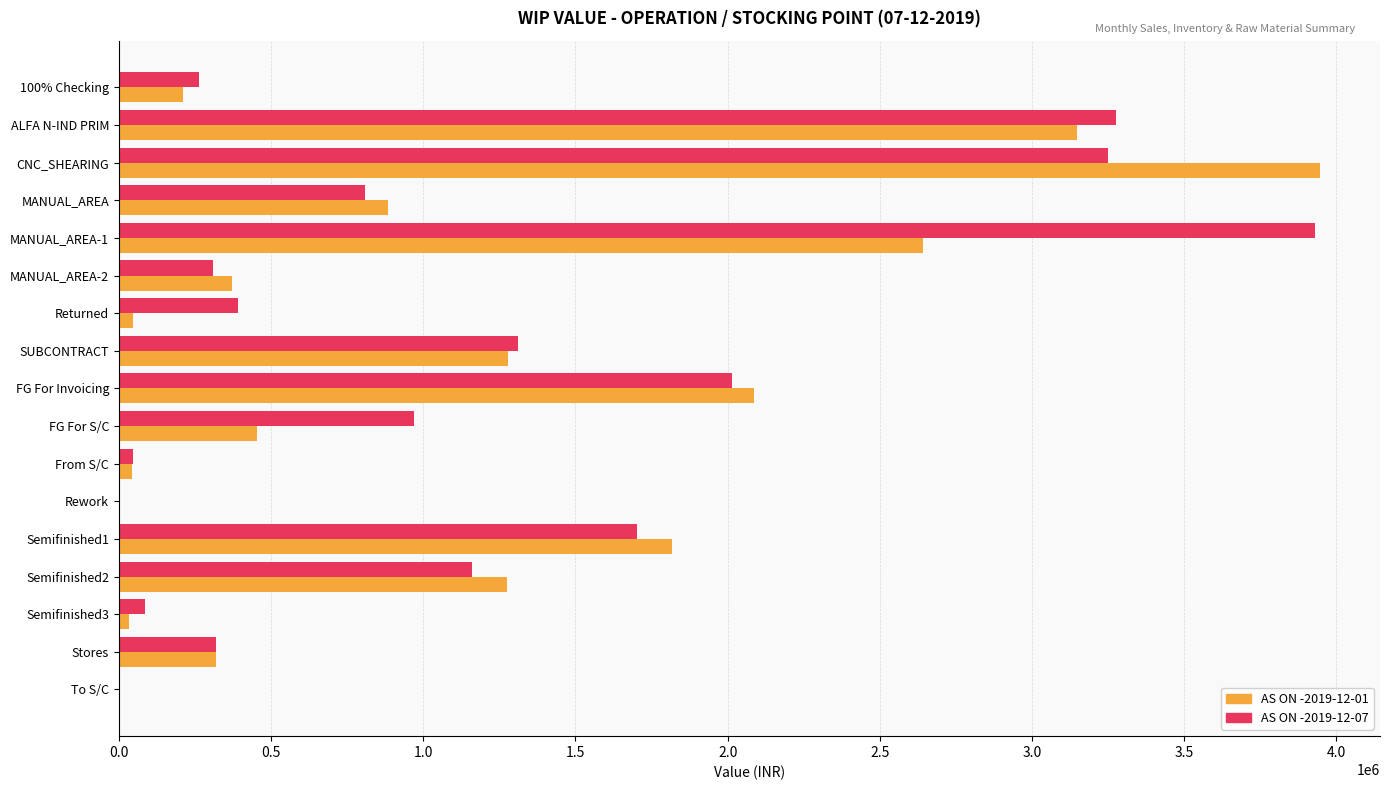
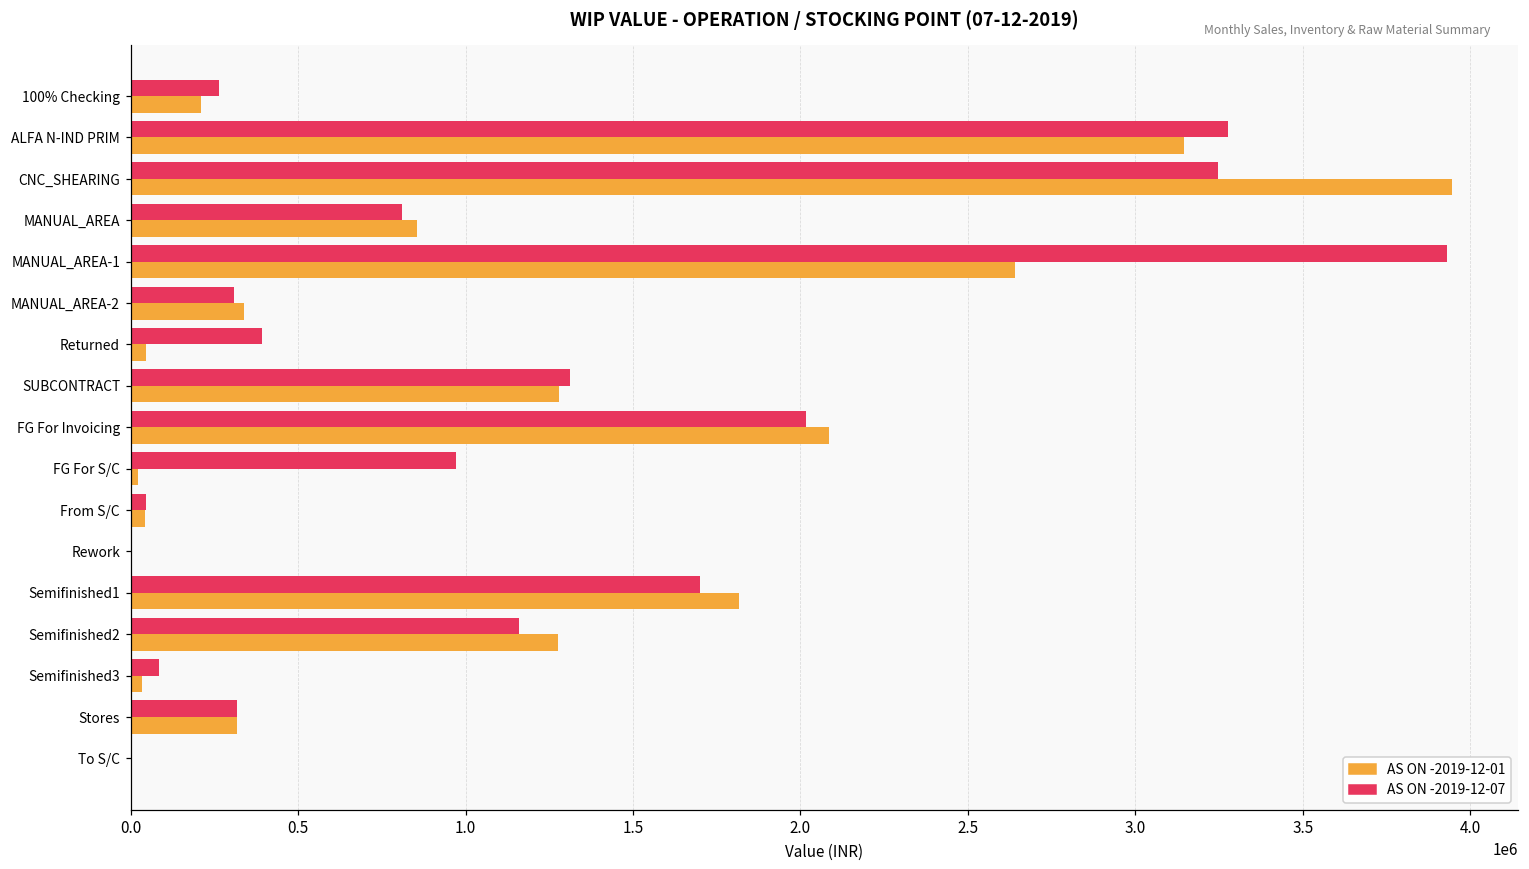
  {
    "AS ON -2019-12-01": {
      "100% Checking": 210000,
      "ALFA N-IND PRIM": 3150000,
      "CNC_SHEARING": 3950000,
-     "MANUAL_AREA": 880000,
+     "MANUAL_AREA": 850000,
      "MANUAL_AREA-1": 2640000,
-     "MANUAL_AREA-2": 370000,
+     "MANUAL_AREA-2": 340000,
      "Returned": 50000,
      "SUBCONTRACT": 1280000,
      "FG For Invoicing": 2090000,
-     "FG For S/C": 460000,
+     "FG For S/C": 20000,
      "From S/C": 40000,
      "Rework": 0,
      "Semifinished1": 1820000,
      "Semifinished2": 1280000,
      "Semifinished3": 30000,
      "Stores": 320000
    },
    "AS ON -2019-12-07": {
      "100% Checking": 260000,
      "ALFA N-IND PRIM": 3280000,
      "CNC_SHEARING": 3250000,
      "MANUAL_AREA": 810000,
      "MANUAL_AREA-1": 3930000,
      "MANUAL_AREA-2": 310000,
      "Returned": 390000,
      "SUBCONTRACT": 1310000,
      "FG For Invoicing": 2020000,
      "FG For S/C": 970000,
      "From S/C": 50000,
      "Rework": 0,
      "Semifinished1": 1700000,
      "Semifinished2": 1160000,
      "Semifinished3": 90000,
      "Stores": 320000
    }
  }
